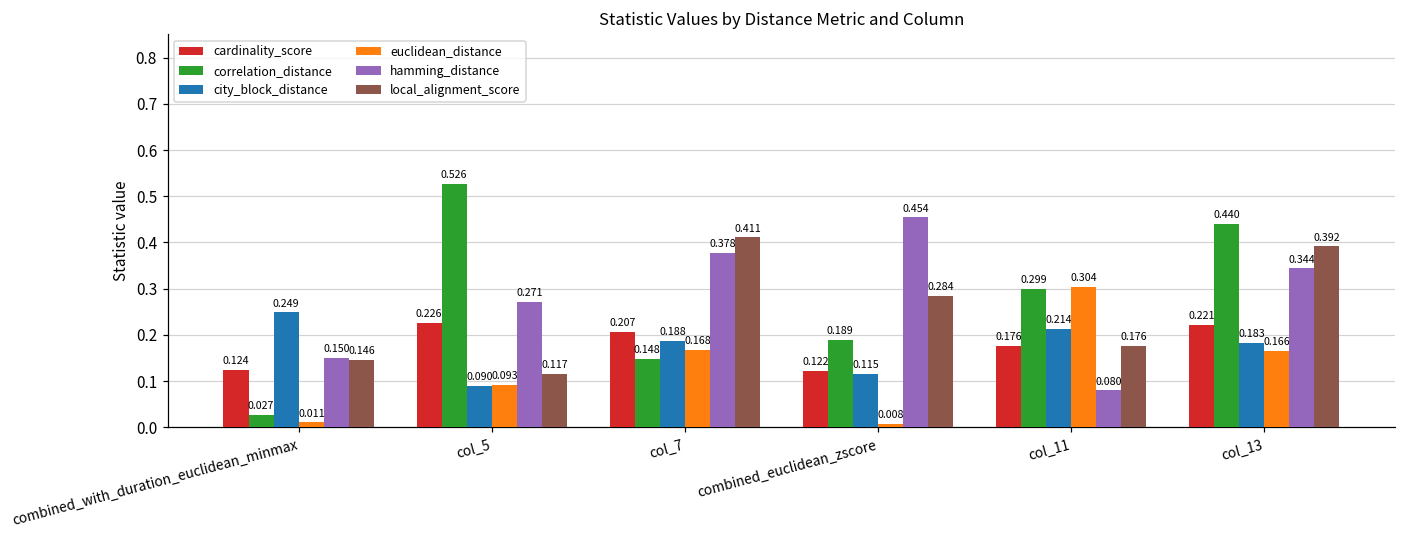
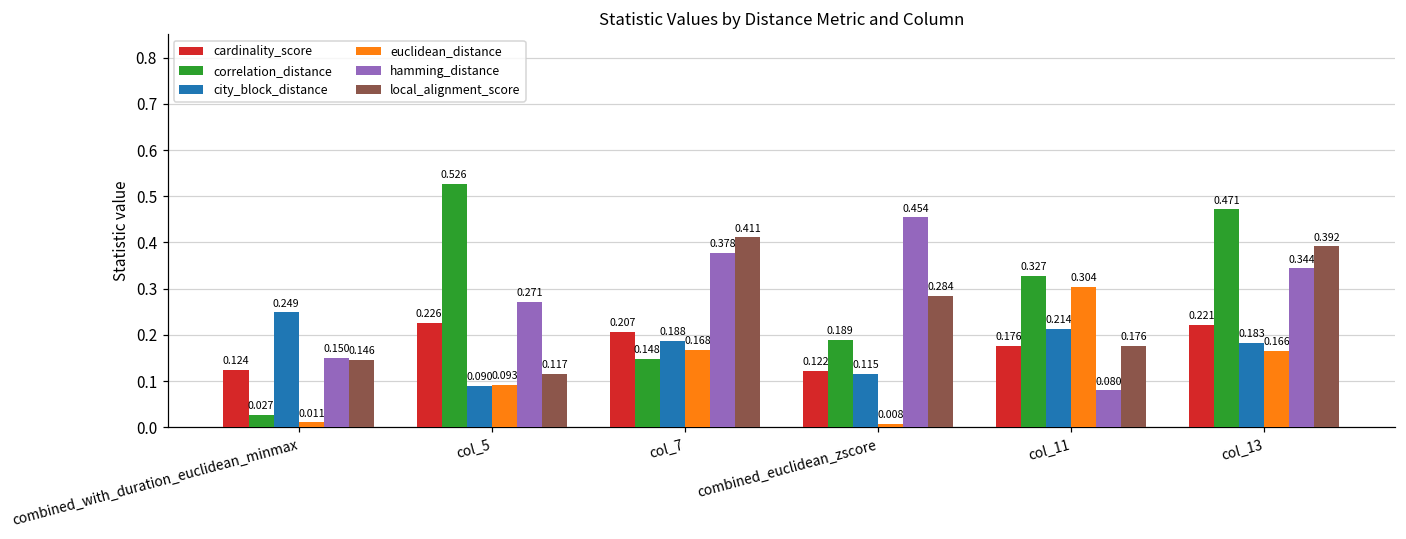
  {
    "cardinality_score": {
      "combined_with_duration_euclidean_minmax": 0.124,
      "col_5": 0.226,
      "col_7": 0.207,
      "combined_euclidean_zscore": 0.122,
      "col_11": 0.176,
      "col_13": 0.221
    },
    "correlation_distance": {
      "combined_with_duration_euclidean_minmax": 0.027,
      "col_5": 0.526,
      "col_7": 0.148,
      "combined_euclidean_zscore": 0.189,
-     "col_11": 0.299,
-     "col_13": 0.440
+     "col_11": 0.327,
+     "col_13": 0.471
    },
    "city_block_distance": {
      "combined_with_duration_euclidean_minmax": 0.249,
      "col_5": 0.090,
      "col_7": 0.188,
      "combined_euclidean_zscore": 0.115,
      "col_11": 0.214,
      "col_13": 0.183
    },
    "euclidean_distance": {
      "combined_with_duration_euclidean_minmax": 0.011,
      "col_5": 0.093,
      "col_7": 0.168,
      "combined_euclidean_zscore": 0.008,
      "col_11": 0.304,
      "col_13": 0.166
    },
    "hamming_distance": {
      "combined_with_duration_euclidean_minmax": 0.150,
      "col_5": 0.271,
      "col_7": 0.378,
      "combined_euclidean_zscore": 0.454,
      "col_11": 0.080,
      "col_13": 0.344
    },
    "local_alignment_score": {
      "combined_with_duration_euclidean_minmax": 0.146,
      "col_5": 0.117,
      "col_7": 0.411,
      "combined_euclidean_zscore": 0.284,
      "col_11": 0.176,
      "col_13": 0.392
    }
  }
